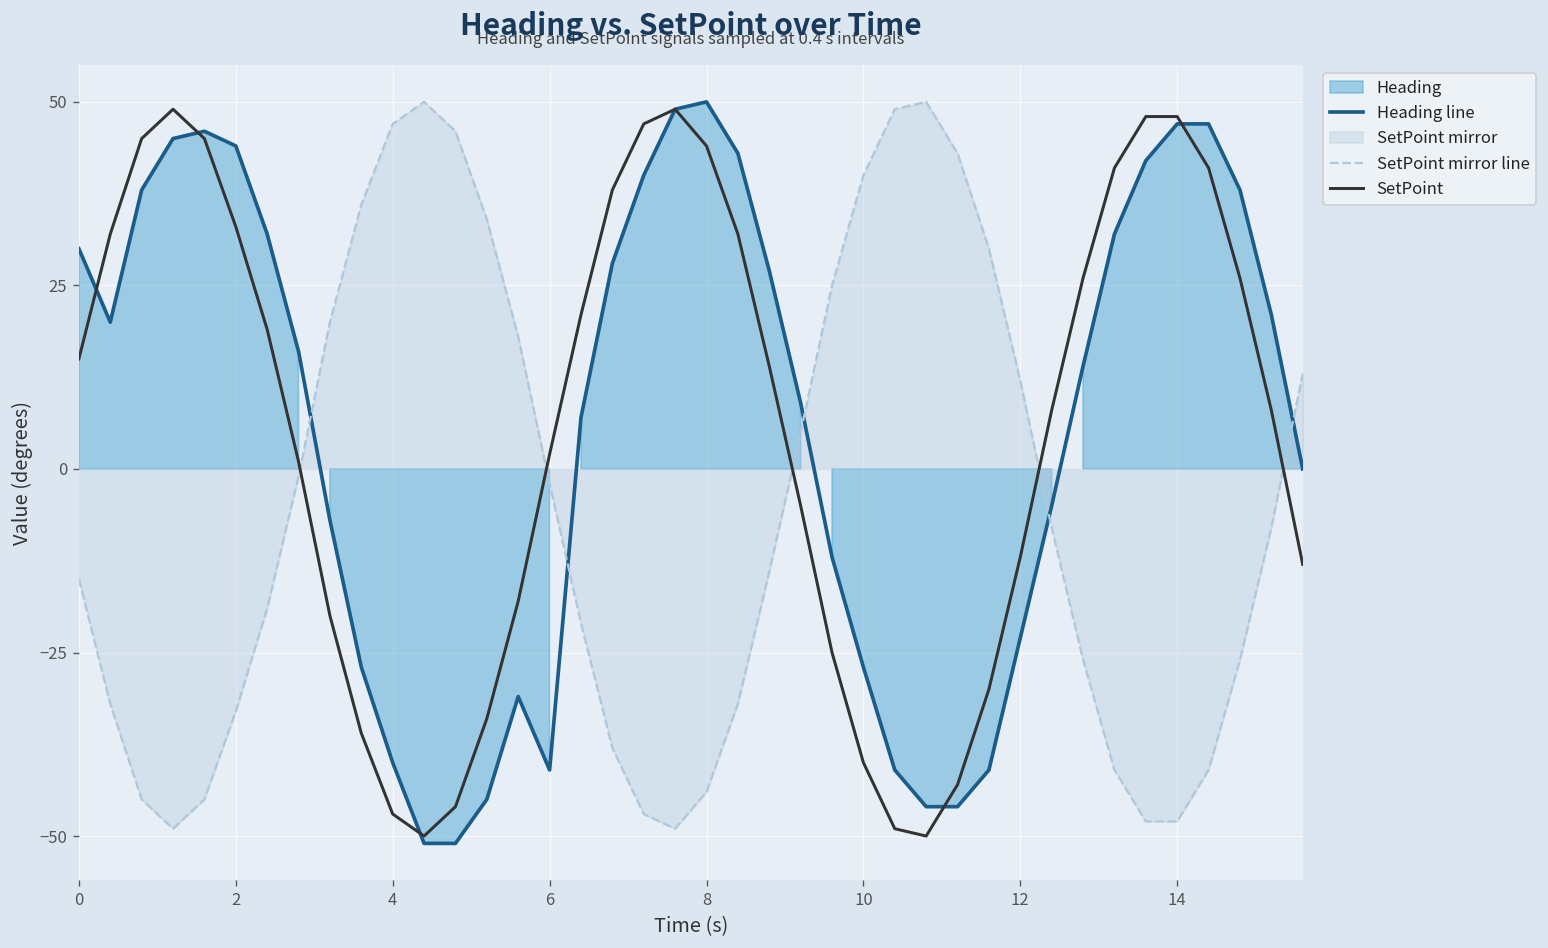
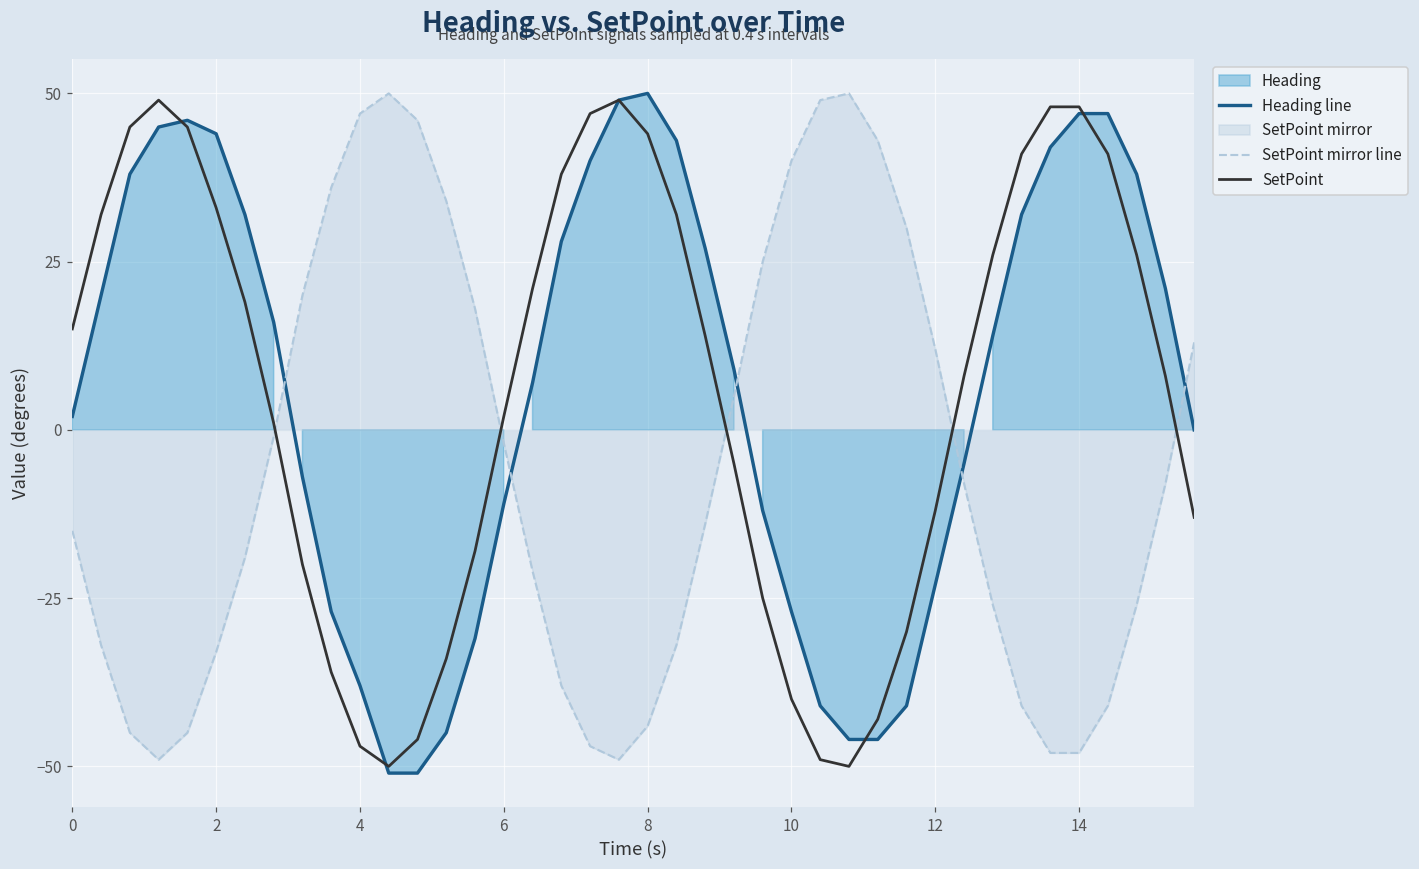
  {
    "Heading line": {
-     "0": 30,
+     "0": 2,
      "2": 44,
-     "4": -40,
-     "6": -41,
+     "4": -38,
+     "6": -11,
      "8": 50,
      "10": -27,
      "12": -23,
      "14": 47
    },
    "SetPoint": {
      "0": 15,
      "2": 33,
      "4": -47,
      "6": 2,
      "8": 44,
      "10": -40,
      "12": -12,
      "14": 48
    }
  }
